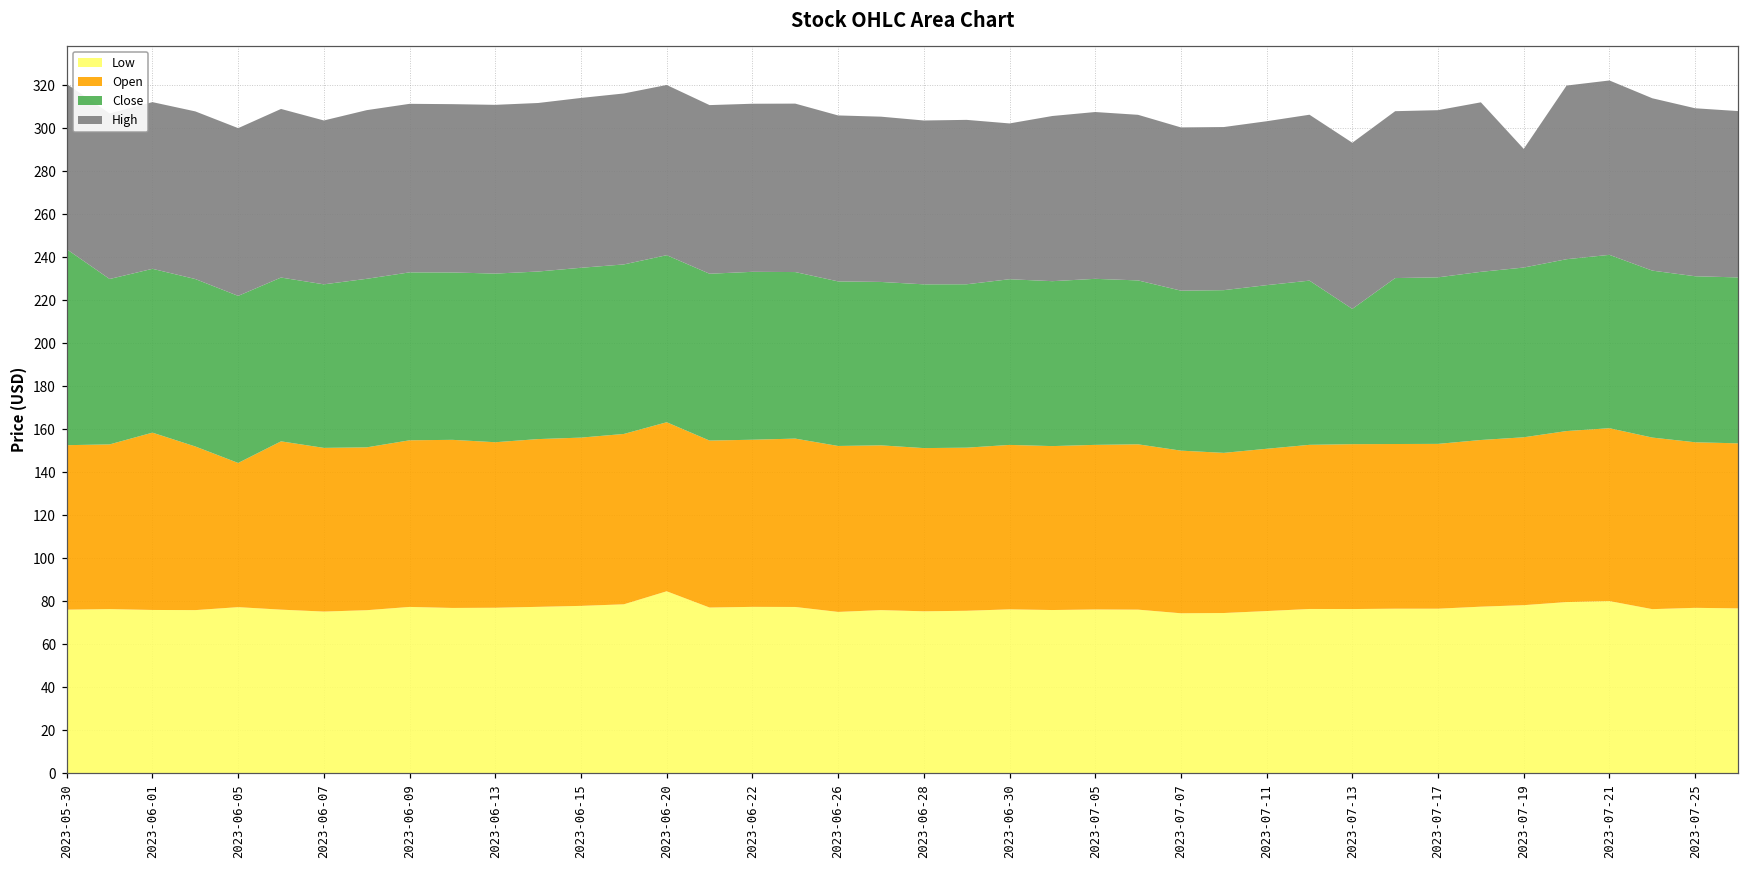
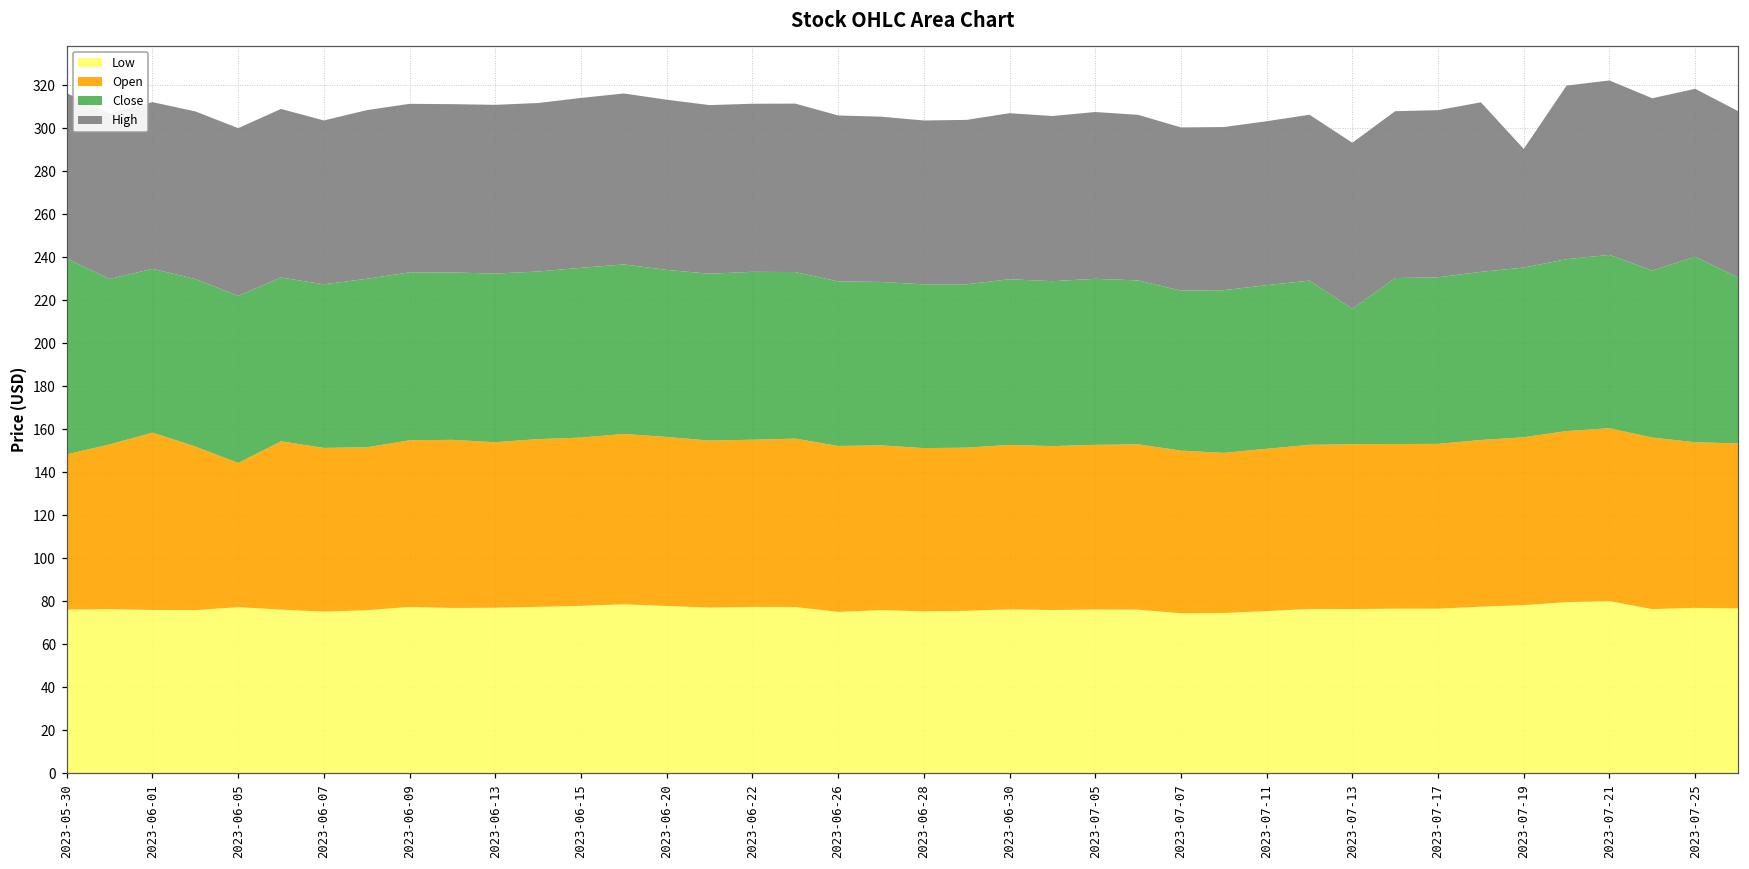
  {
    "Low": {
      "2023-05-30": 76,
      "2023-06-01": 76,
      "2023-06-05": 77,
      "2023-06-07": 75,
      "2023-06-09": 77,
      "2023-06-13": 77,
      "2023-06-15": 78,
-     "2023-06-20": 85,
+     "2023-06-20": 78,
      "2023-06-22": 77,
      "2023-06-26": 75,
      "2023-06-28": 75,
      "2023-06-30": 76,
      "2023-07-05": 76,
      "2023-07-07": 74,
      "2023-07-11": 75,
      "2023-07-13": 76,
      "2023-07-17": 76,
      "2023-07-19": 78,
      "2023-07-21": 80,
      "2023-07-25": 77
    },
    "Open": {
-     "2023-05-30": 77,
+     "2023-05-30": 72,
      "2023-06-01": 82,
      "2023-06-05": 67,
      "2023-06-07": 76,
      "2023-06-09": 78,
      "2023-06-13": 77,
      "2023-06-15": 78,
      "2023-06-20": 79,
      "2023-06-22": 78,
      "2023-06-26": 77,
      "2023-06-28": 76,
      "2023-06-30": 76,
      "2023-07-05": 77,
      "2023-07-07": 76,
      "2023-07-11": 75,
      "2023-07-13": 77,
      "2023-07-17": 77,
      "2023-07-19": 78,
      "2023-07-21": 80,
      "2023-07-25": 77
    },
    "Close": {
      "2023-05-30": 91,
      "2023-06-01": 76,
      "2023-06-05": 78,
      "2023-06-07": 76,
      "2023-06-09": 78,
      "2023-06-13": 78,
      "2023-06-15": 79,
      "2023-06-20": 78,
      "2023-06-22": 78,
      "2023-06-26": 77,
      "2023-06-28": 76,
      "2023-06-30": 77,
      "2023-07-05": 77,
      "2023-07-07": 74,
      "2023-07-11": 76,
      "2023-07-13": 63,
      "2023-07-17": 77,
      "2023-07-19": 79,
      "2023-07-21": 81,
-     "2023-07-25": 77
+     "2023-07-25": 86
    },
    "High": {
      "2023-05-30": 77,
      "2023-06-01": 78,
      "2023-06-05": 78,
      "2023-06-07": 76,
      "2023-06-09": 78,
      "2023-06-13": 79,
      "2023-06-15": 79,
      "2023-06-20": 79,
      "2023-06-22": 78,
      "2023-06-26": 77,
      "2023-06-28": 76,
-     "2023-06-30": 72,
+     "2023-06-30": 77,
      "2023-07-05": 78,
      "2023-07-07": 76,
      "2023-07-11": 76,
      "2023-07-13": 77,
      "2023-07-17": 78,
      "2023-07-19": 55,
      "2023-07-21": 81,
      "2023-07-25": 78
    }
  }
